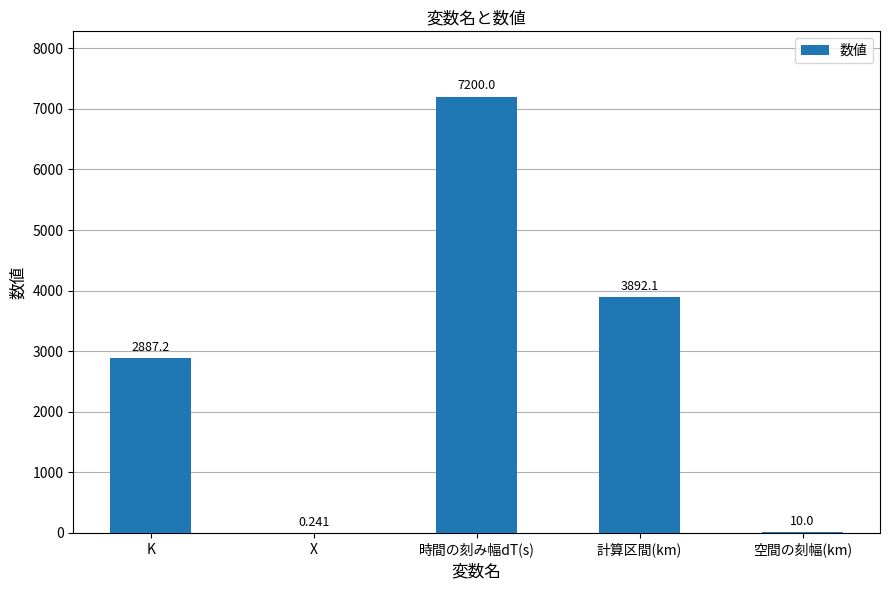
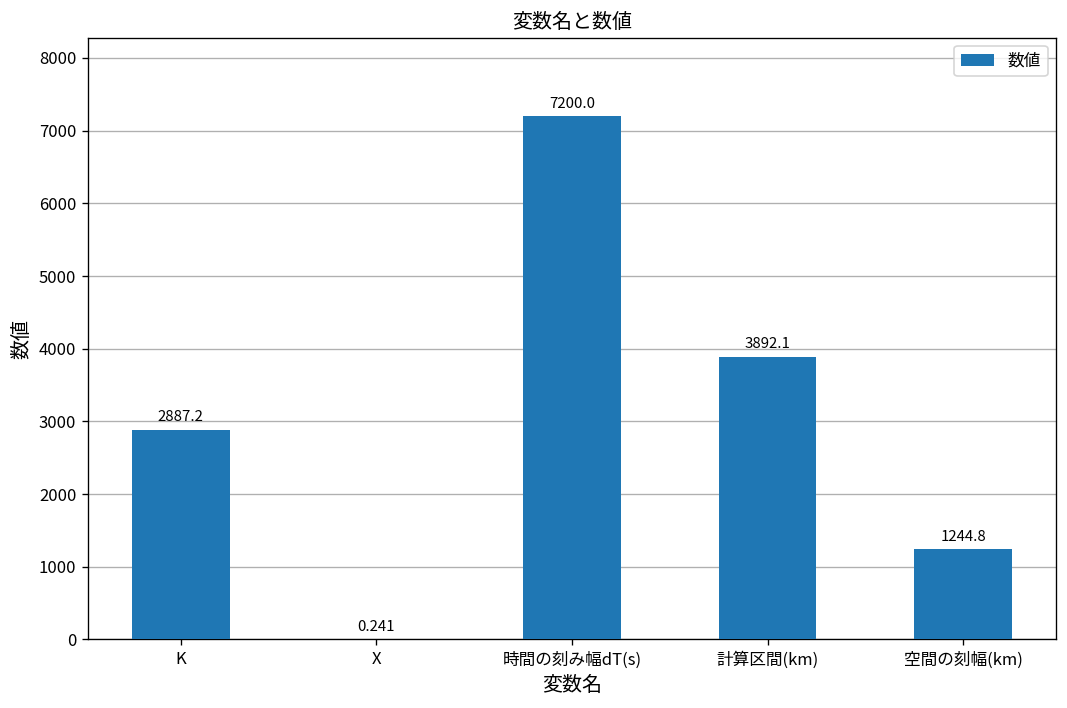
  {
    "K": 2887.2,
    "X": 0.241,
    "時間の刻み幅dT(s)": 7200.0,
    "計算区間(km)": 3892.1,
-   "空間の刻幅(km)": 10.0
+   "空間の刻幅(km)": 1244.8
  }
